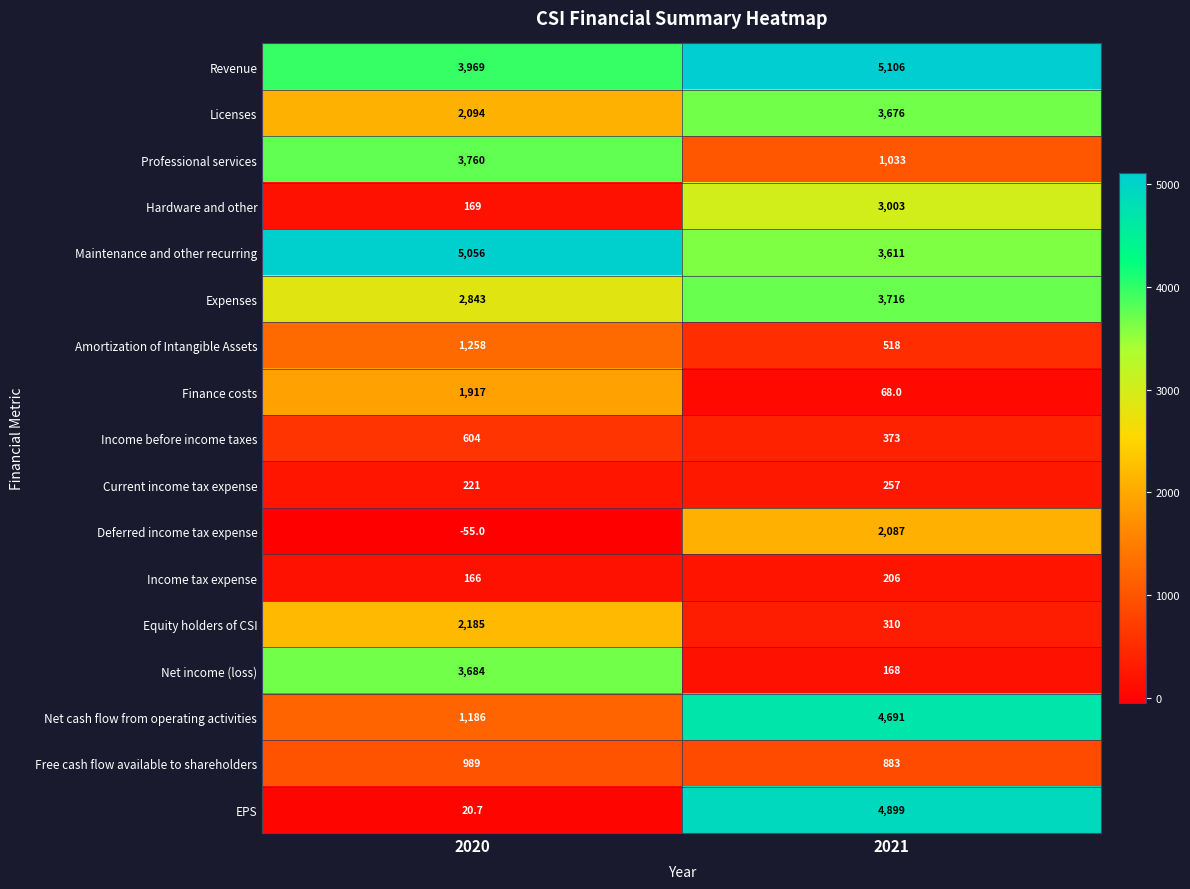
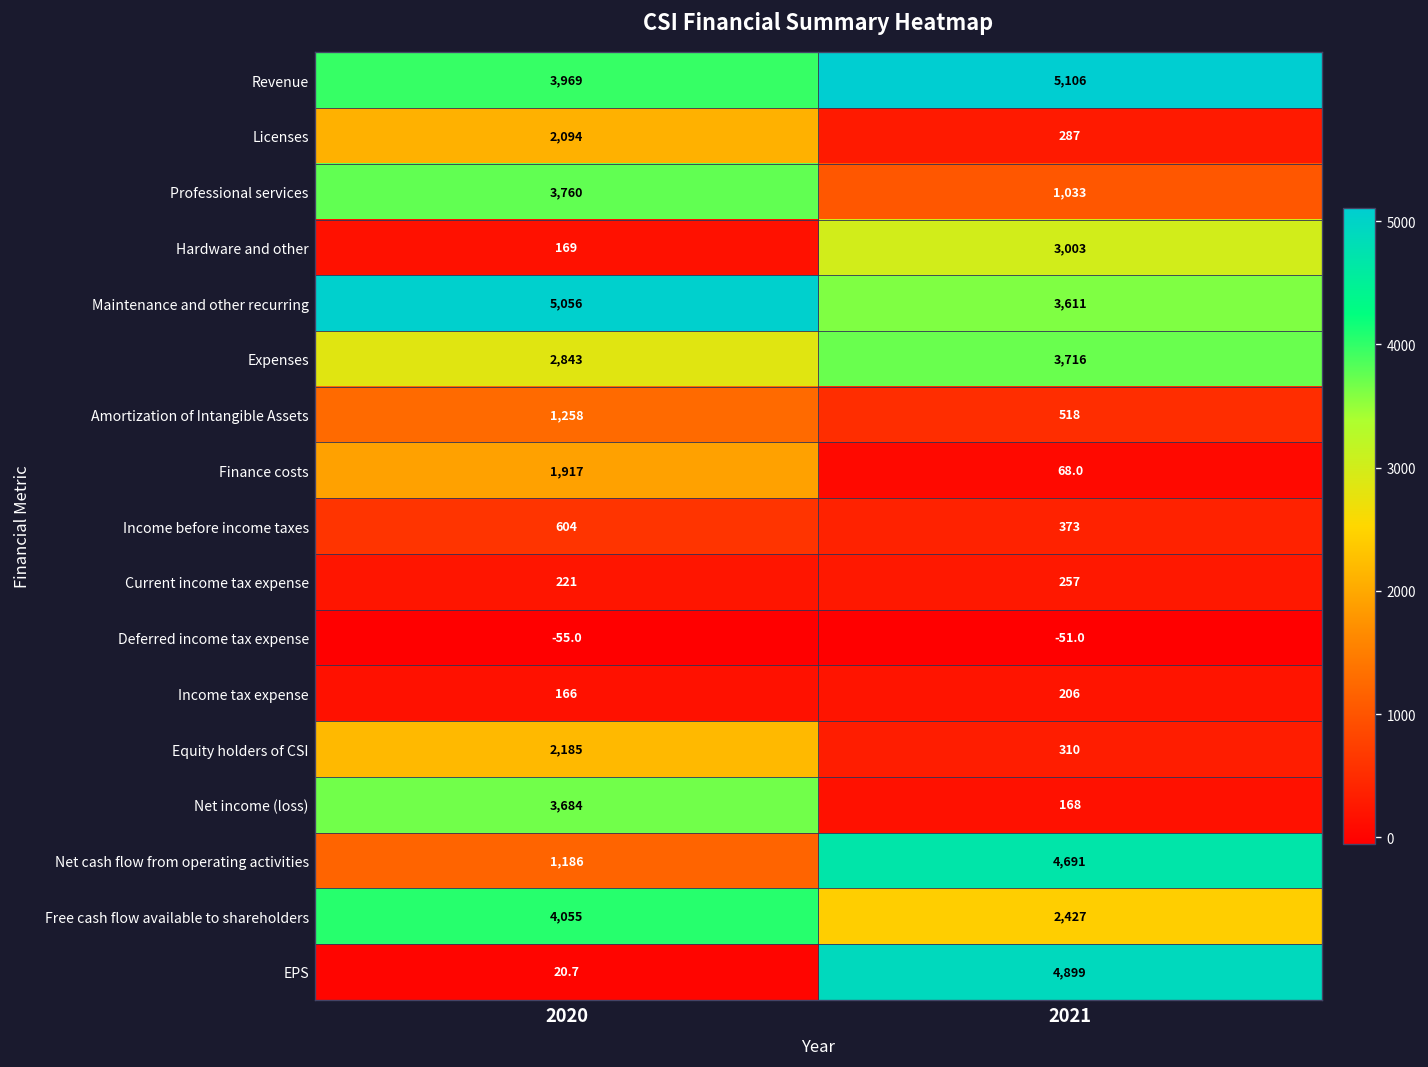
  {
    "Revenue": {
      "2020": "3,969",
      "2021": "5,106"
    },
    "Licenses": {
      "2020": "2,094",
-     "2021": "3,676"
+     "2021": "287"
    },
    "Professional services": {
      "2020": "3,760",
      "2021": "1,033"
    },
    "Hardware and other": {
      "2020": "169",
      "2021": "3,003"
    },
    "Maintenance and other recurring": {
      "2020": "5,056",
      "2021": "3,611"
    },
    "Expenses": {
      "2020": "2,843",
      "2021": "3,716"
    },
    "Amortization of Intangible Assets": {
      "2020": "1,258",
      "2021": "518"
    },
    "Finance costs": {
      "2020": "1,917",
      "2021": "68.0"
    },
    "Income before income taxes": {
      "2020": "604",
      "2021": "373"
    },
    "Current income tax expense": {
      "2020": "221",
      "2021": "257"
    },
    "Deferred income tax expense": {
      "2020": "-55.0",
-     "2021": "2,087"
+     "2021": "-51.0"
    },
    "Income tax expense": {
      "2020": "166",
      "2021": "206"
    },
    "Equity holders of CSI": {
      "2020": "2,185",
      "2021": "310"
    },
    "Net income (loss)": {
      "2020": "3,684",
      "2021": "168"
    },
    "Net cash flow from operating activities": {
      "2020": "1,186",
      "2021": "4,691"
    },
    "Free cash flow available to shareholders": {
-     "2020": "989",
-     "2021": "883"
+     "2020": "4,055",
+     "2021": "2,427"
    },
    "EPS": {
      "2020": "20.7",
      "2021": "4,899"
    }
  }
